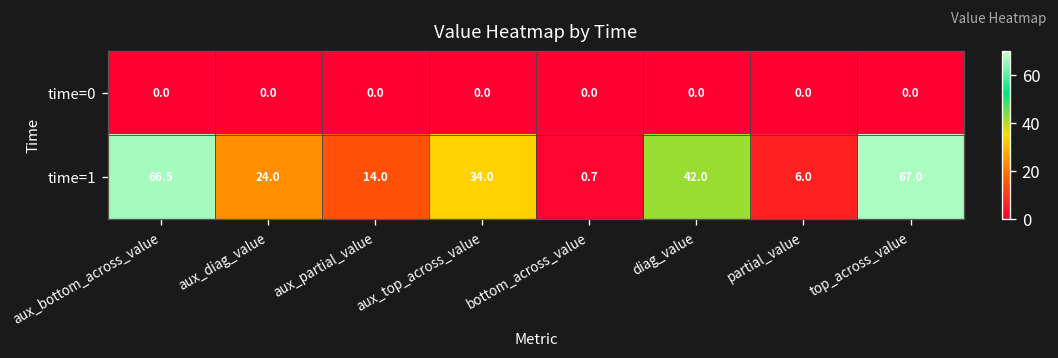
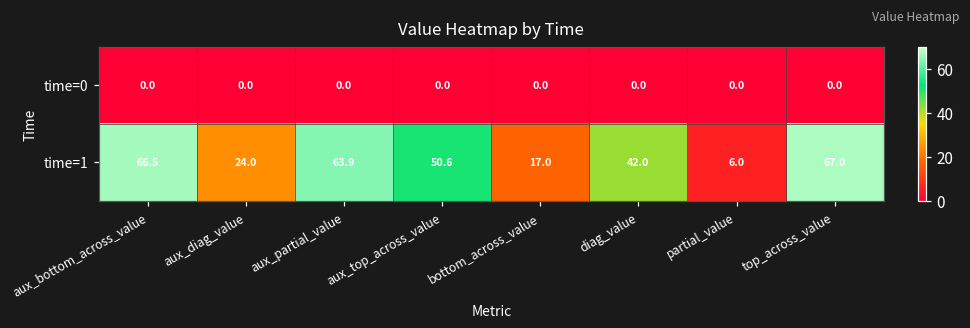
  {
    "time=0": {
      "aux_bottom_across_value": 0.0,
      "aux_diag_value": 0.0,
      "aux_partial_value": 0.0,
      "aux_top_across_value": 0.0,
      "bottom_across_value": 0.0,
      "diag_value": 0.0,
      "partial_value": 0.0,
      "top_across_value": 0.0
    },
    "time=1": {
      "aux_bottom_across_value": 66.5,
      "aux_diag_value": 24.0,
-     "aux_partial_value": 14.0,
-     "aux_top_across_value": 34.0,
-     "bottom_across_value": 0.7,
+     "aux_partial_value": 63.9,
+     "aux_top_across_value": 50.6,
+     "bottom_across_value": 17.0,
      "diag_value": 42.0,
      "partial_value": 6.0,
      "top_across_value": 67.0
    }
  }
